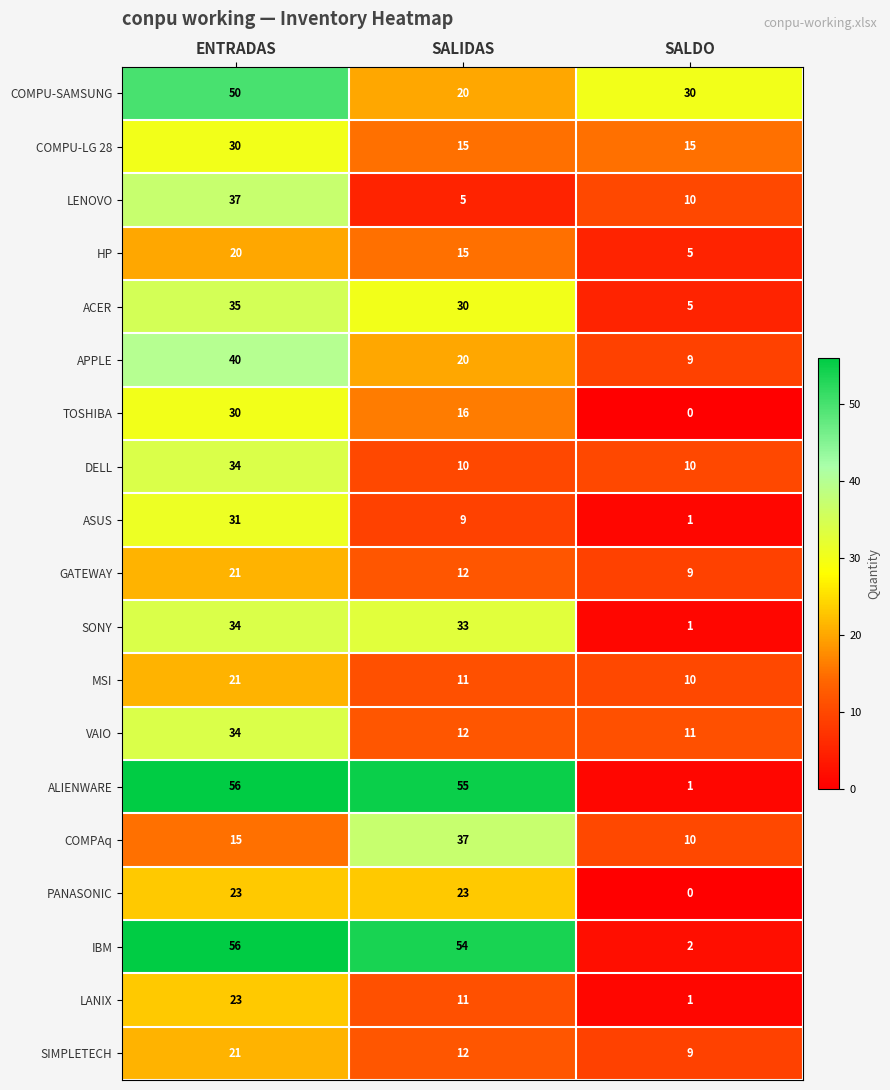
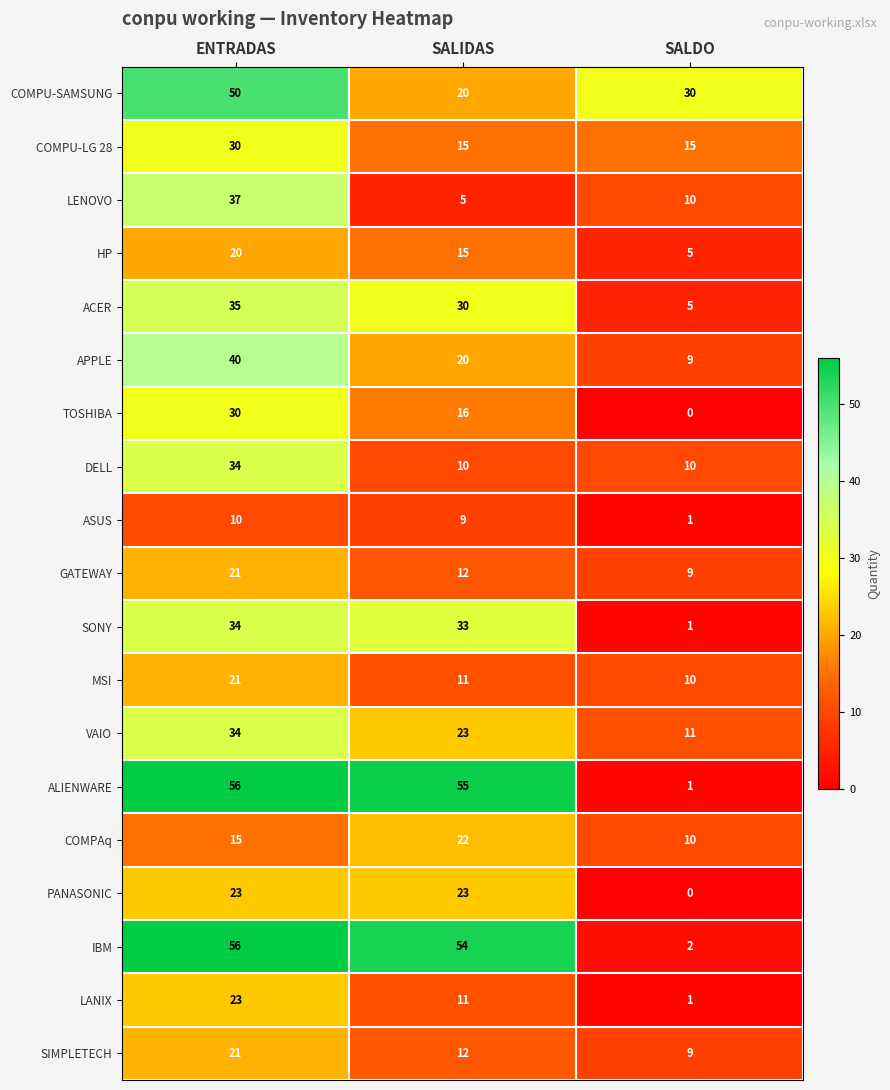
  {
    "COMPU-SAMSUNG": {
      "ENTRADAS": 50,
      "SALIDAS": 20,
      "SALDO": 30
    },
    "COMPU-LG 28": {
      "ENTRADAS": 30,
      "SALIDAS": 15,
      "SALDO": 15
    },
    "LENOVO": {
      "ENTRADAS": 37,
      "SALIDAS": 5,
      "SALDO": 10
    },
    "HP": {
      "ENTRADAS": 20,
      "SALIDAS": 15,
      "SALDO": 5
    },
    "ACER": {
      "ENTRADAS": 35,
      "SALIDAS": 30,
      "SALDO": 5
    },
    "APPLE": {
      "ENTRADAS": 40,
      "SALIDAS": 20,
      "SALDO": 9
    },
    "TOSHIBA": {
      "ENTRADAS": 30,
      "SALIDAS": 16,
      "SALDO": 0
    },
    "DELL": {
      "ENTRADAS": 34,
      "SALIDAS": 10,
      "SALDO": 10
    },
    "ASUS": {
-     "ENTRADAS": 31,
+     "ENTRADAS": 10,
      "SALIDAS": 9,
      "SALDO": 1
    },
    "GATEWAY": {
      "ENTRADAS": 21,
      "SALIDAS": 12,
      "SALDO": 9
    },
    "SONY": {
      "ENTRADAS": 34,
      "SALIDAS": 33,
      "SALDO": 1
    },
    "MSI": {
      "ENTRADAS": 21,
      "SALIDAS": 11,
      "SALDO": 10
    },
    "VAIO": {
      "ENTRADAS": 34,
-     "SALIDAS": 12,
+     "SALIDAS": 23,
      "SALDO": 11
    },
    "ALIENWARE": {
      "ENTRADAS": 56,
      "SALIDAS": 55,
      "SALDO": 1
    },
    "COMPAq": {
      "ENTRADAS": 15,
-     "SALIDAS": 37,
+     "SALIDAS": 22,
      "SALDO": 10
    },
    "PANASONIC": {
      "ENTRADAS": 23,
      "SALIDAS": 23,
      "SALDO": 0
    },
    "IBM": {
      "ENTRADAS": 56,
      "SALIDAS": 54,
      "SALDO": 2
    },
    "LANIX": {
      "ENTRADAS": 23,
      "SALIDAS": 11,
      "SALDO": 1
    },
    "SIMPLETECH": {
      "ENTRADAS": 21,
      "SALIDAS": 12,
      "SALDO": 9
    }
  }
